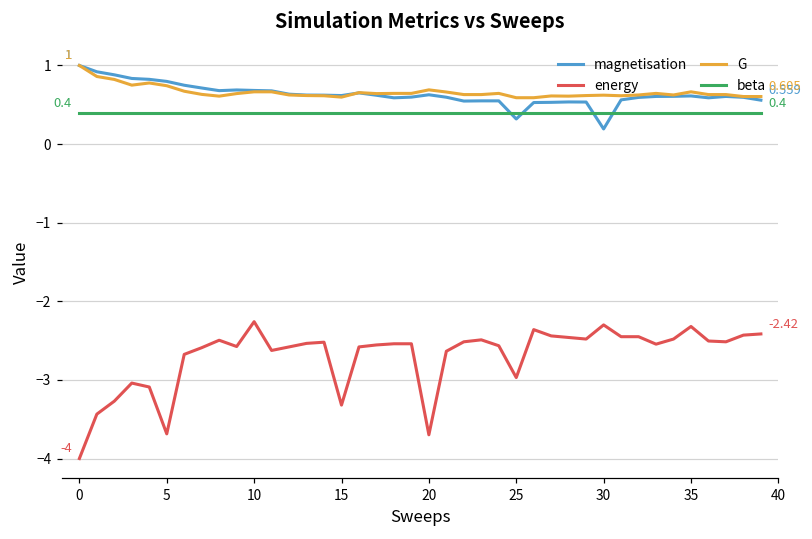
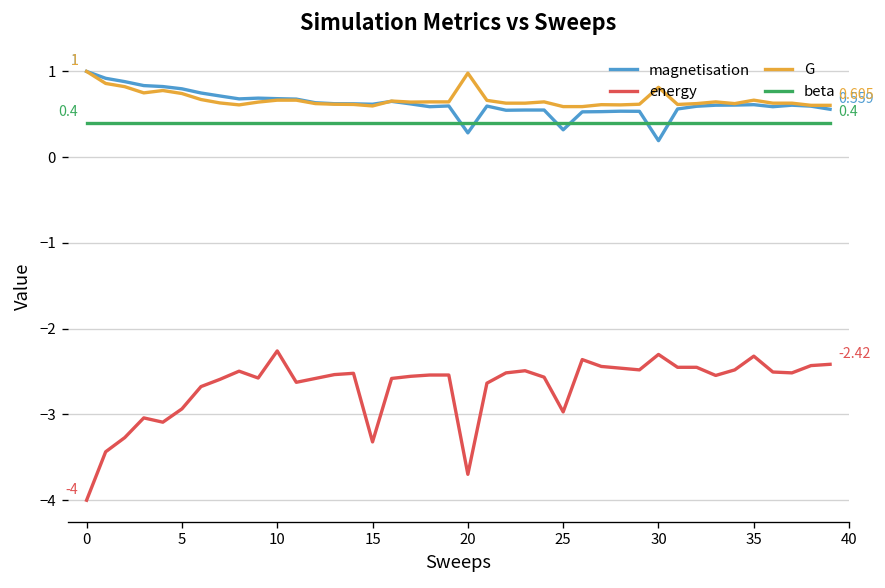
  {
    "magnetisation": {
      "5": 0.8,
-     "20": 0.6,
+     "20": 0.3,
      "25": 0.3,
      "30": 0.2,
      "35": 0.6
    },
    "energy": {
-     "5": -3.7,
+     "5": -2.9,
      "10": -2.3,
      "15": -3.3,
      "20": -3.7,
      "25": -3.0,
      "30": -2.3,
      "35": -2.3
    },
    "G": {
      "5": 0.7,
-     "20": 0.7,
+     "20": 1.0,
      "25": 0.6,
-     "30": 0.6,
+     "30": 0.8,
      "35": 0.7
    },
    "beta": {
      "0": 0.4
    }
  }
